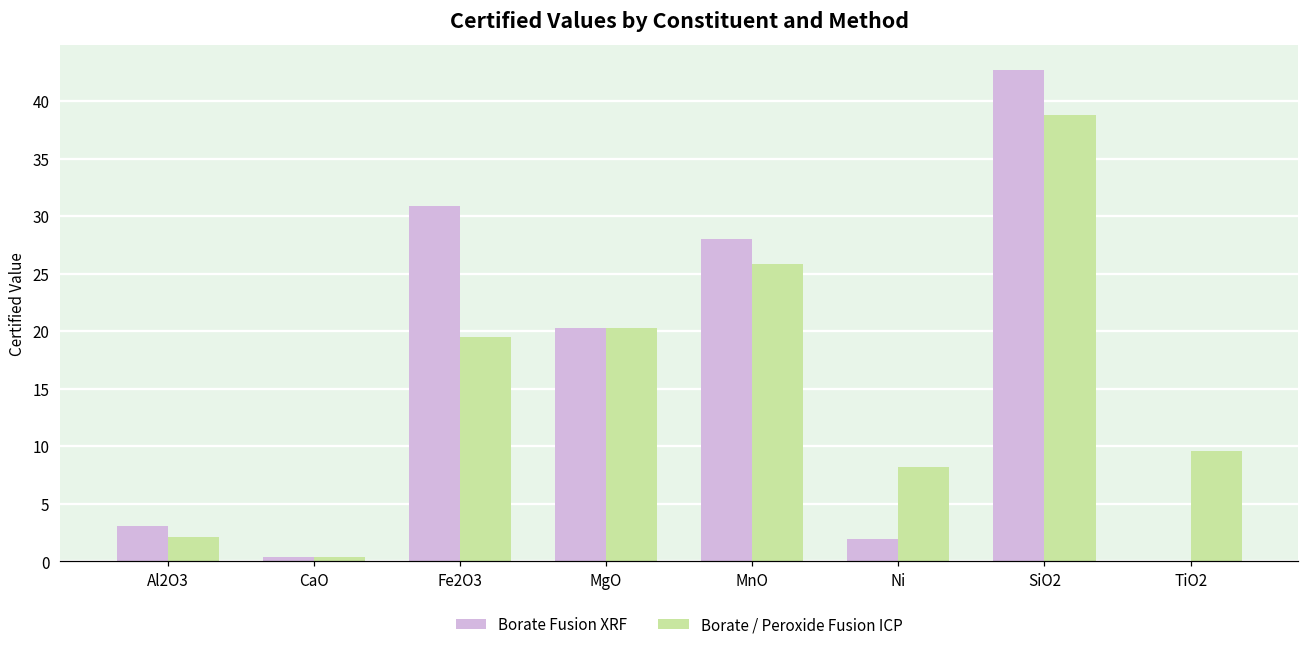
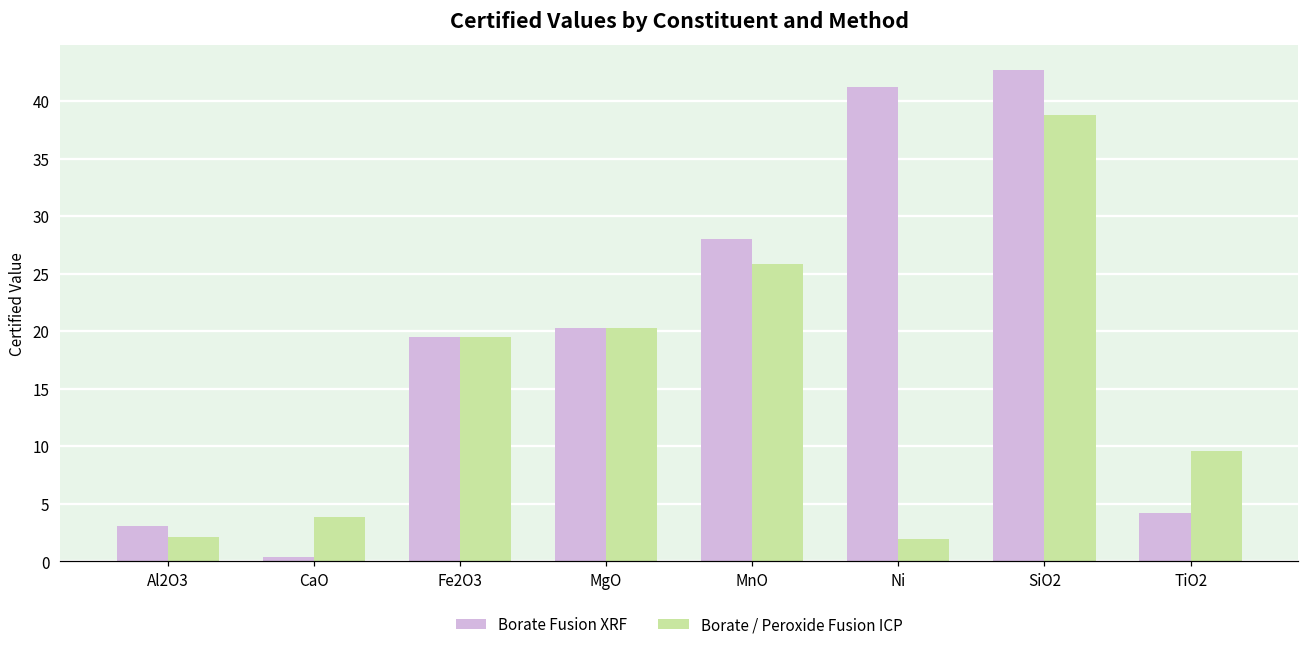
  {
    "Borate Fusion XRF": {
      "Al2O3": 3.1,
      "CaO": 0.4,
-     "Fe2O3": 30.9,
+     "Fe2O3": 19.5,
      "MgO": 20.2,
      "MnO": 28.0,
-     "Ni": 1.9,
+     "Ni": 41.2,
      "SiO2": 42.7,
-     "TiO2": 0.1
+     "TiO2": 4.2
    },
    "Borate / Peroxide Fusion ICP": {
      "Al2O3": 2.1,
-     "CaO": 0.4,
+     "CaO": 3.9,
      "Fe2O3": 19.5,
      "MgO": 20.3,
      "MnO": 25.8,
-     "Ni": 8.2,
+     "Ni": 1.9,
      "SiO2": 38.8,
      "TiO2": 9.6
    }
  }
